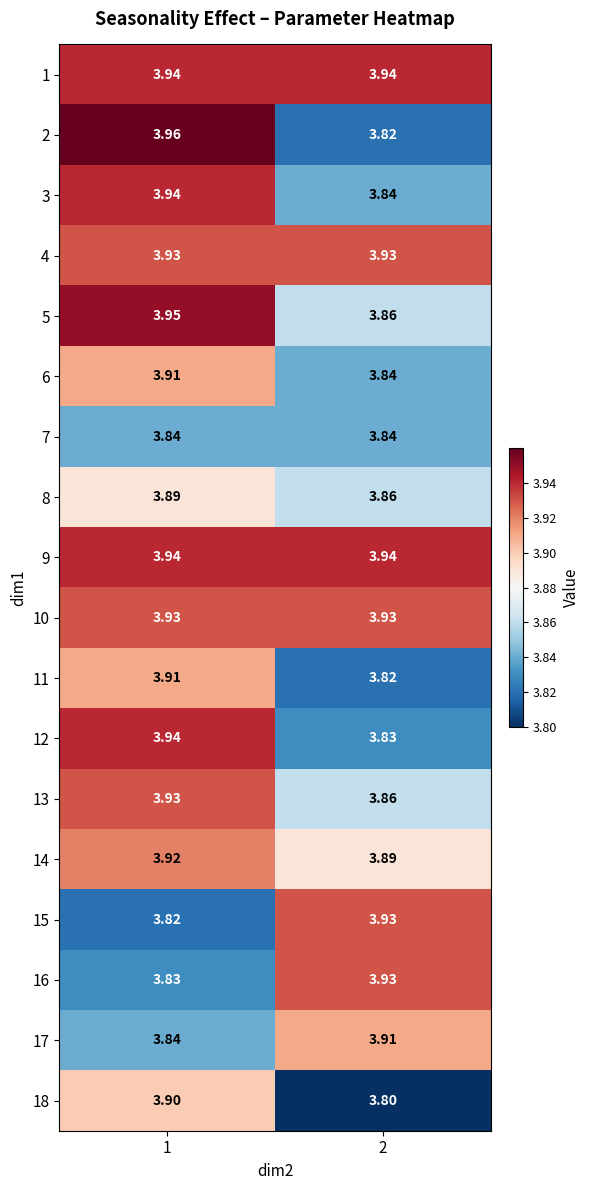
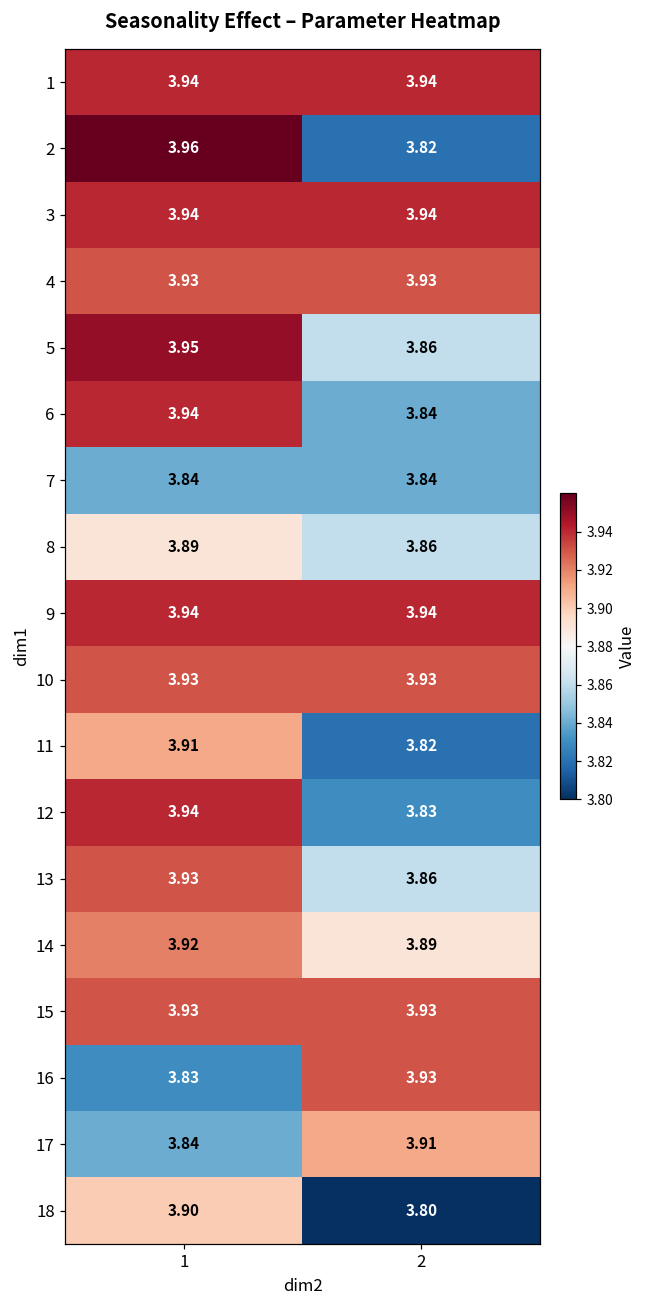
  {
    "1": {
      "1": 3.94,
      "2": 3.94
    },
    "2": {
      "1": 3.96,
      "2": 3.82
    },
    "3": {
      "1": 3.94,
-     "2": 3.84
+     "2": 3.94
    },
    "4": {
      "1": 3.93,
      "2": 3.93
    },
    "5": {
      "1": 3.95,
      "2": 3.86
    },
    "6": {
-     "1": 3.91,
+     "1": 3.94,
      "2": 3.84
    },
    "7": {
      "1": 3.84,
      "2": 3.84
    },
    "8": {
      "1": 3.89,
      "2": 3.86
    },
    "9": {
      "1": 3.94,
      "2": 3.94
    },
    "10": {
      "1": 3.93,
      "2": 3.93
    },
    "11": {
      "1": 3.91,
      "2": 3.82
    },
    "12": {
      "1": 3.94,
      "2": 3.83
    },
    "13": {
      "1": 3.93,
      "2": 3.86
    },
    "14": {
      "1": 3.92,
      "2": 3.89
    },
    "15": {
-     "1": 3.82,
+     "1": 3.93,
      "2": 3.93
    },
    "16": {
      "1": 3.83,
      "2": 3.93
    },
    "17": {
      "1": 3.84,
      "2": 3.91
    },
    "18": {
      "1": 3.90,
      "2": 3.80
    }
  }
